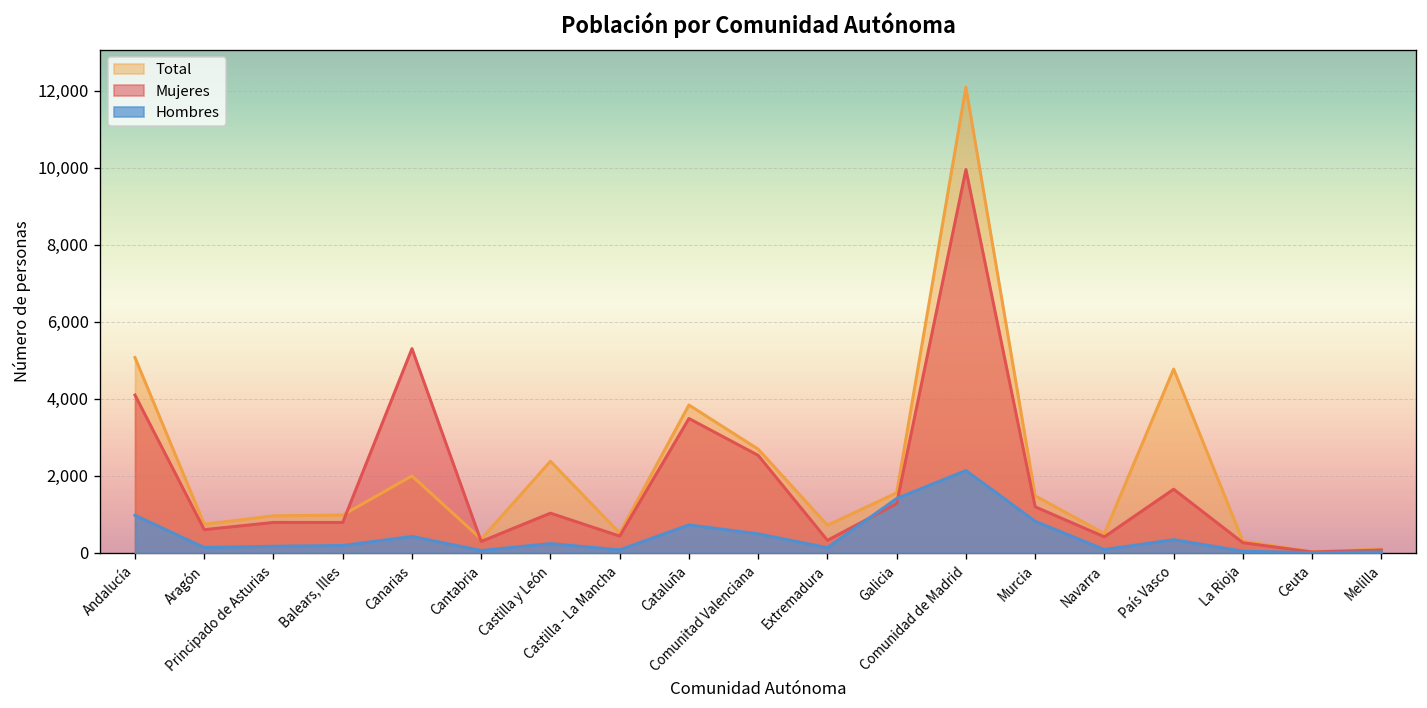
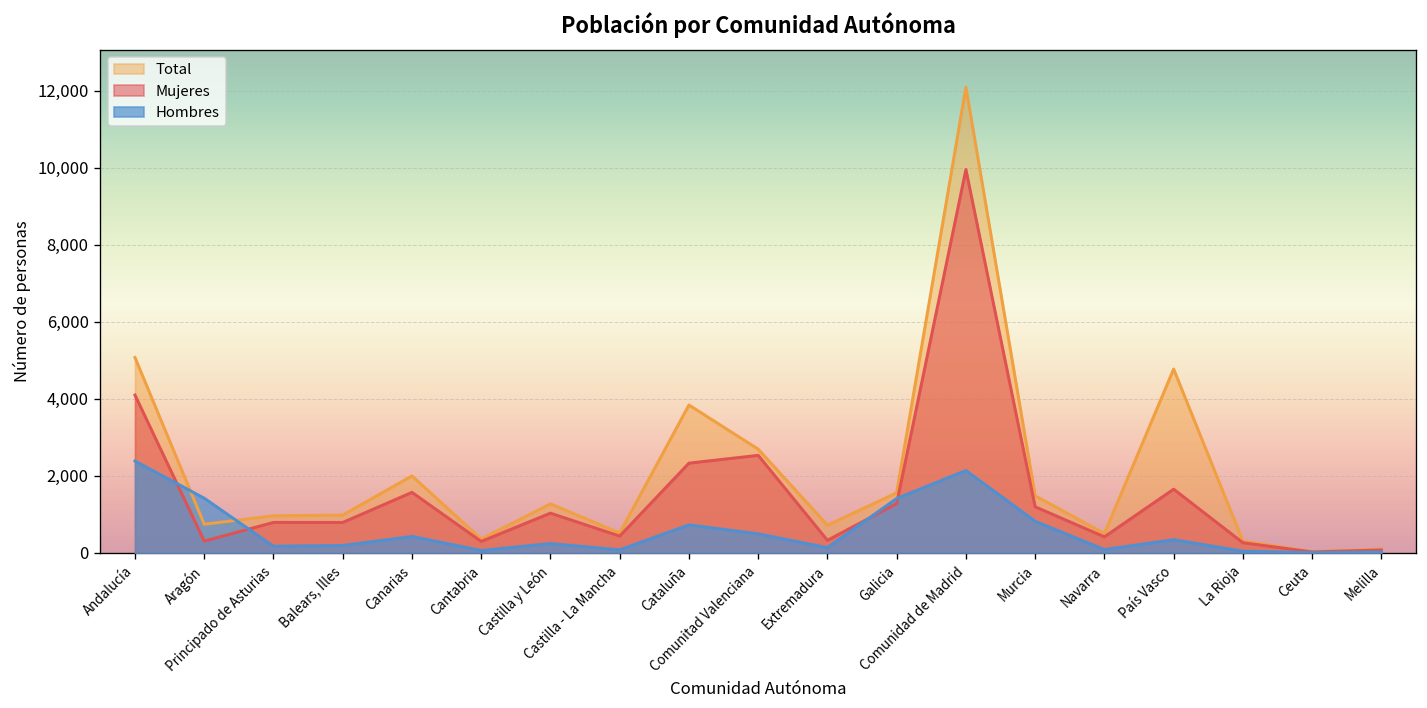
  {
    "Total": {
      "Andalucía": "5,100",
      "Aragón": "700",
      "Principado de Asturias": "1,000",
      "Balears, Illes": "1,000",
      "Canarias": "2,000",
-     "Castilla y León": "2,400",
+     "Castilla y León": "1,300",
      "Castilla - La Mancha": "500",
      "Cataluña": "3,800",
      "Comunitad Valenciana": "2,700",
      "Extremadura": "700",
      "Galicia": "1,600",
      "Comunidad de Madrid": "12,100",
      "Murcia": "1,500",
      "Navarra": "500",
      "País Vasco": "4,800"
    },
    "Mujeres": {
      "Andalucía": "4,100",
-     "Aragón": "600",
+     "Aragón": "300",
      "Principado de Asturias": "800",
      "Balears, Illes": "800",
-     "Canarias": "5,300",
+     "Canarias": "1,600",
      "Castilla y León": "1,000",
      "Castilla - La Mancha": "400",
-     "Cataluña": "3,500",
+     "Cataluña": "2,300",
      "Comunitad Valenciana": "2,500",
      "Extremadura": "300",
      "Galicia": "1,300",
      "Comunidad de Madrid": "10,000",
      "Murcia": "1,200",
      "Navarra": "400",
      "País Vasco": "1,700"
    },
    "Hombres": {
-     "Andalucía": "1,000",
-     "Aragón": "100",
+     "Andalucía": "2,400",
+     "Aragón": "1,400",
      "Principado de Asturias": "200",
      "Balears, Illes": "200",
      "Canarias": "400",
      "Cantabria": "100",
      "Castilla y León": "200",
      "Castilla - La Mancha": "100",
      "Cataluña": "700",
      "Comunitad Valenciana": "500",
      "Extremadura": "100",
      "Galicia": "1,400",
      "Comunidad de Madrid": "2,100",
      "Murcia": "800",
      "Navarra": "100",
      "País Vasco": "300",
      "La Rioja": "0"
    }
  }
